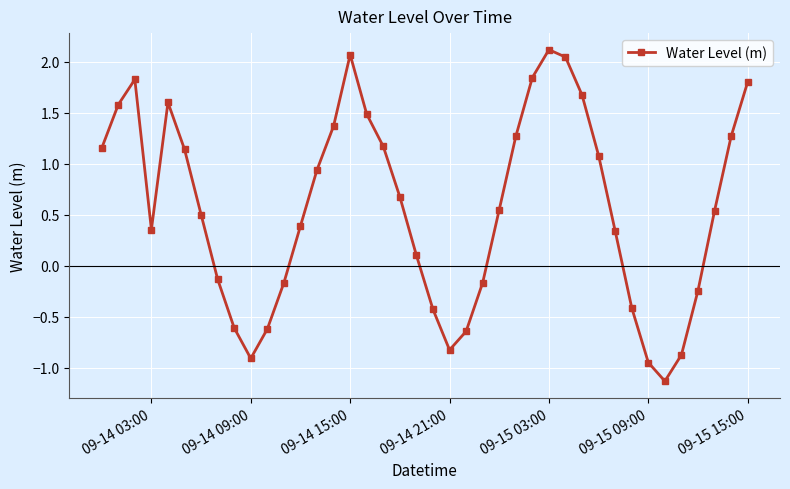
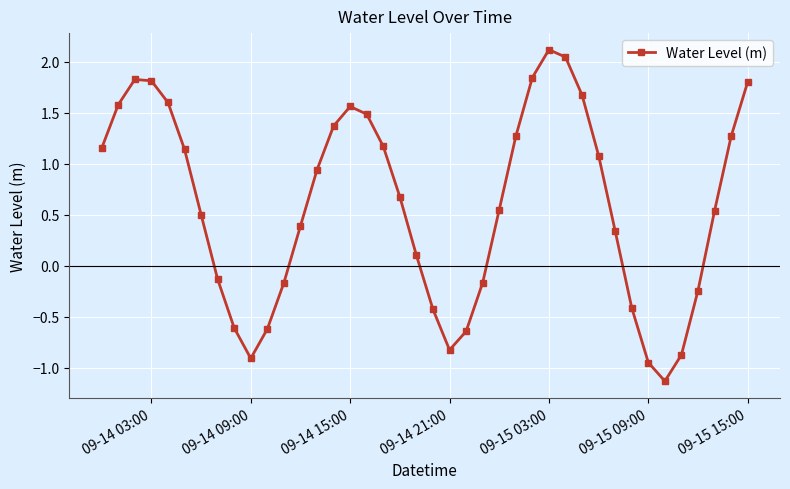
  {
-   "09-14 03:00": 0.35,
+   "09-14 03:00": 1.81,
    "09-14 09:00": -0.91,
-   "09-14 15:00": 2.07,
+   "09-14 15:00": 1.56,
    "09-14 21:00": -0.83,
    "09-15 03:00": 2.12,
    "09-15 09:00": -0.95,
    "09-15 15:00": 1.80
  }
